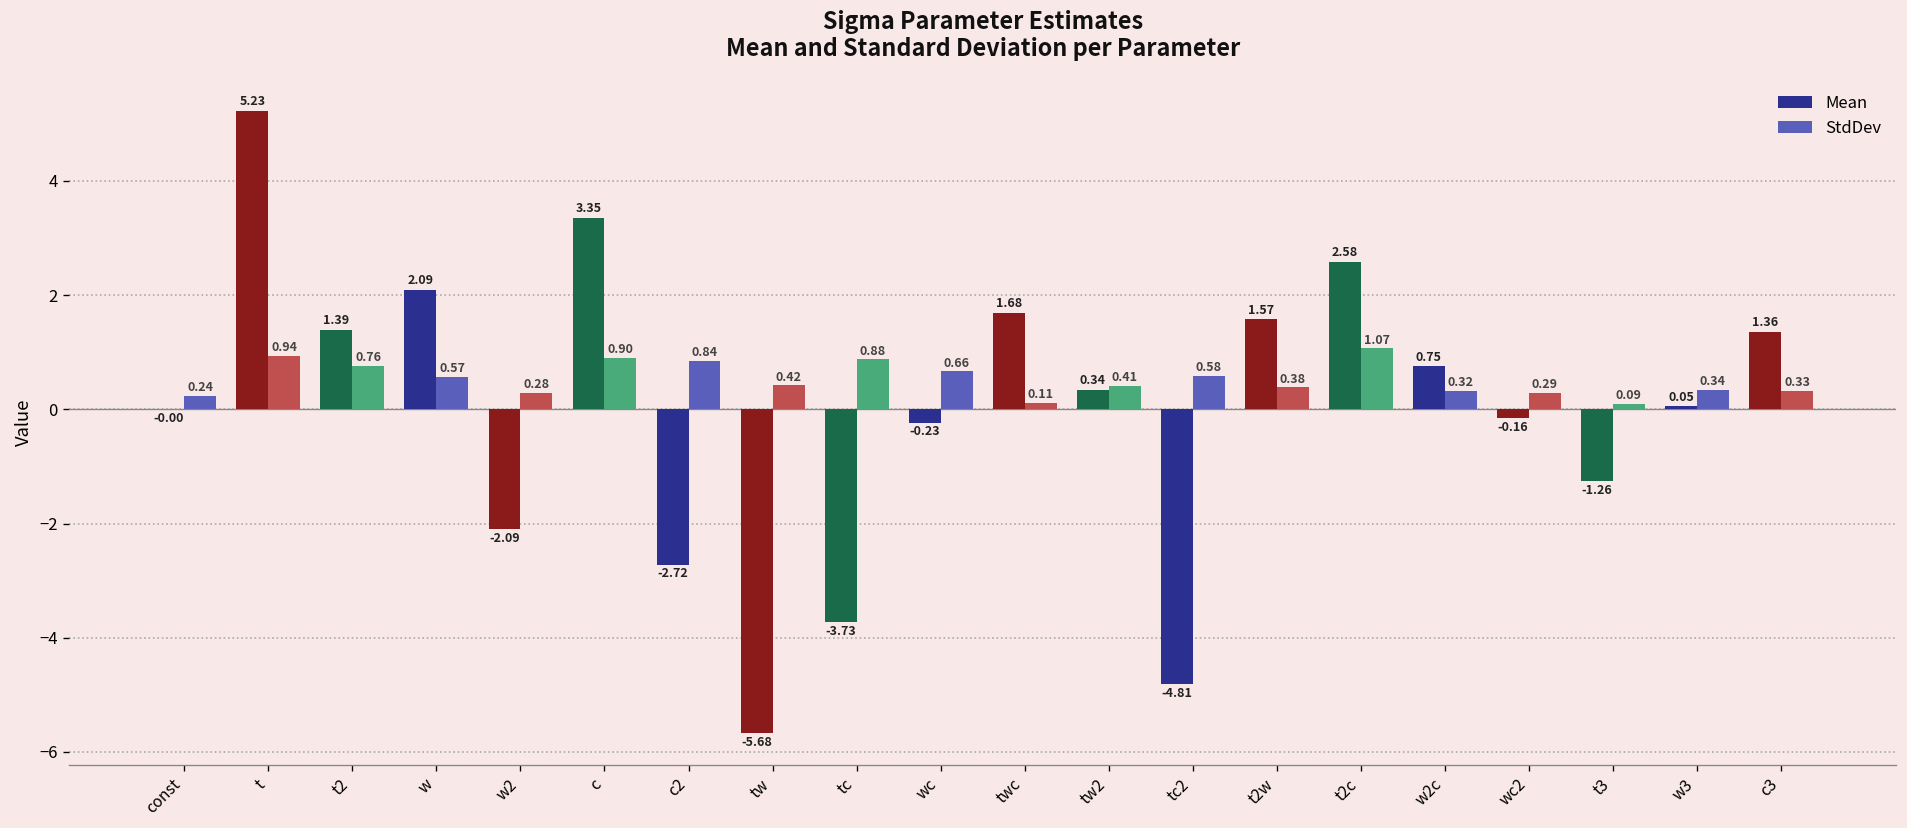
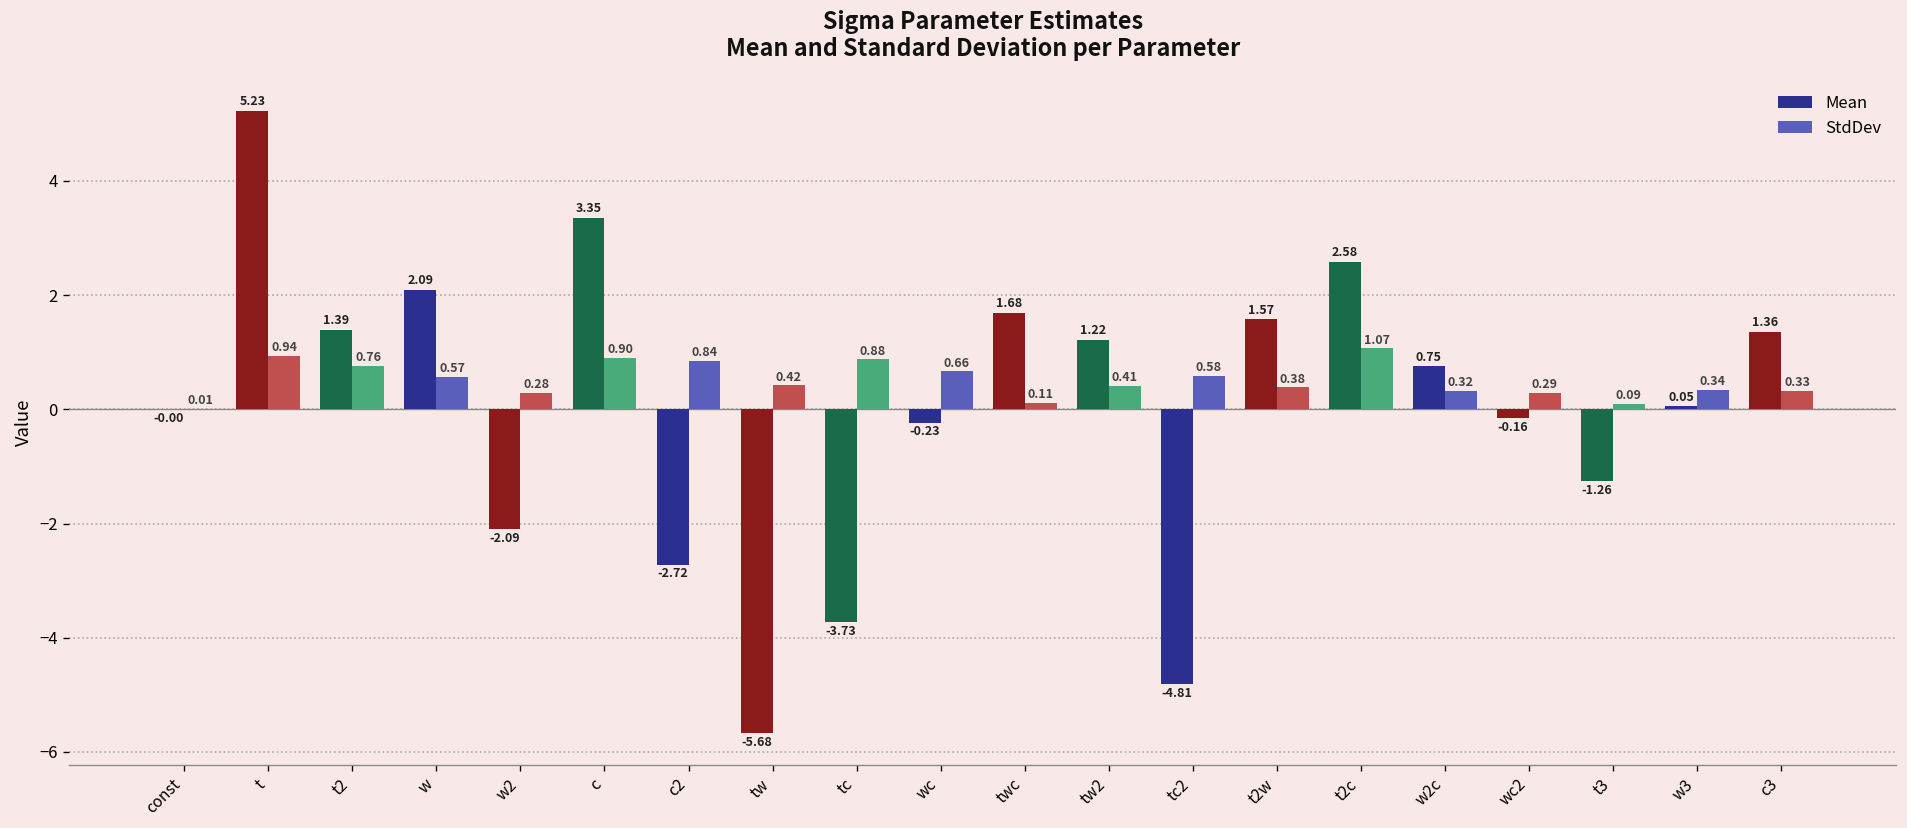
  {
    "Mean": {
      "const": -0.00,
      "t": 5.23,
      "t2": 1.39,
      "w": 2.09,
      "w2": -2.09,
      "c": 3.35,
      "c2": -2.72,
      "tw": -5.68,
      "tc": -3.73,
      "wc": -0.23,
      "twc": 1.68,
-     "tw2": 0.34,
+     "tw2": 1.22,
      "tc2": -4.81,
      "t2w": 1.57,
      "t2c": 2.58,
      "w2c": 0.75,
      "wc2": -0.16,
      "t3": -1.26,
      "w3": 0.05,
      "c3": 1.36
    },
    "StdDev": {
-     "const": 0.24,
+     "const": 0.01,
      "t": 0.94,
      "t2": 0.76,
      "w": 0.57,
      "w2": 0.28,
      "c": 0.90,
      "c2": 0.84,
      "tw": 0.42,
      "tc": 0.88,
      "wc": 0.66,
      "twc": 0.11,
      "tw2": 0.41,
      "tc2": 0.58,
      "t2w": 0.38,
      "t2c": 1.07,
      "w2c": 0.32,
      "wc2": 0.29,
      "t3": 0.09,
      "w3": 0.34,
      "c3": 0.33
    }
  }
